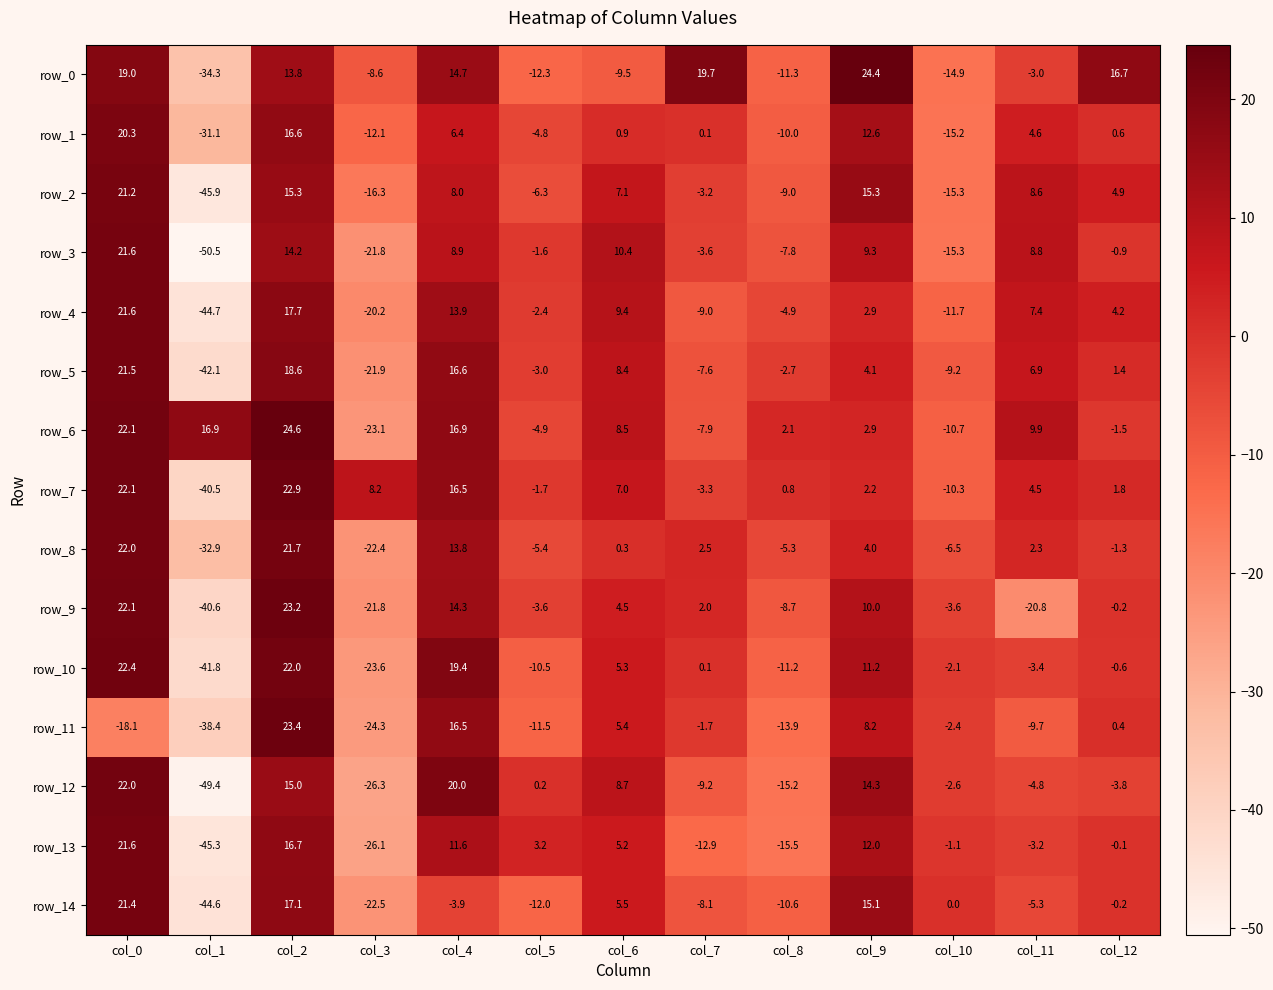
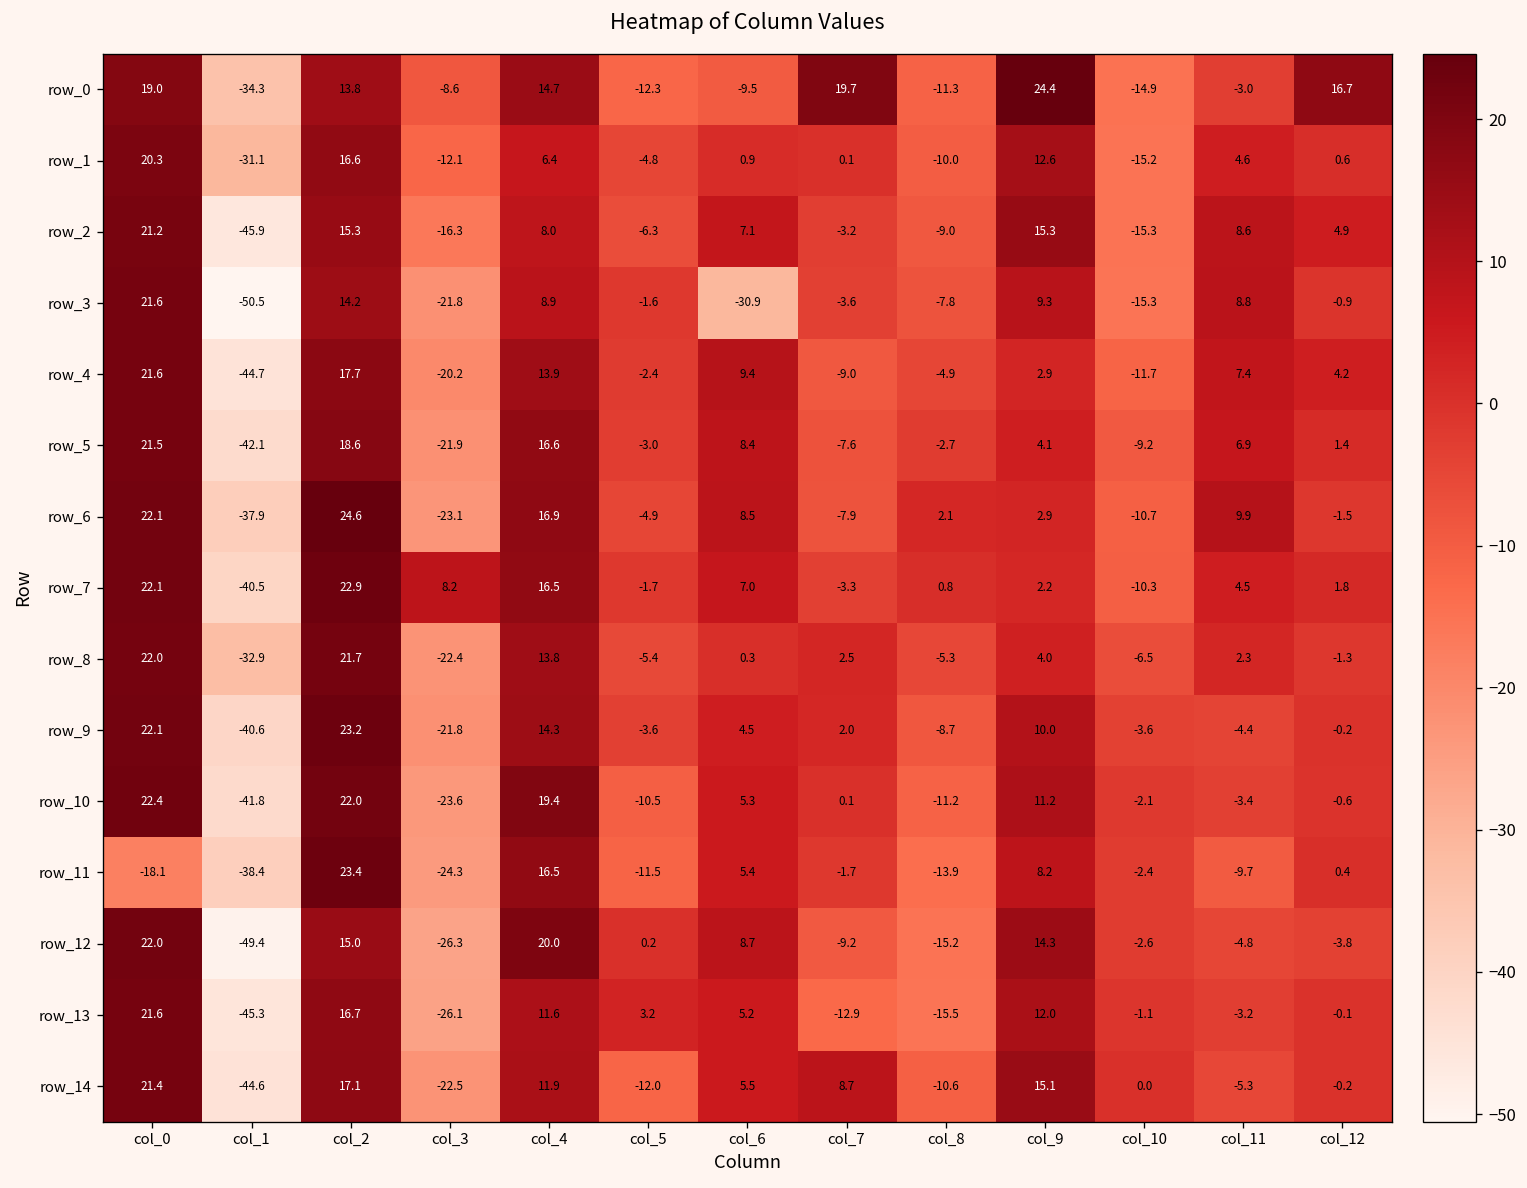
  {
    "row_0": {
      "col_0": 19.0,
      "col_1": -34.3,
      "col_2": 13.8,
      "col_3": -8.6,
      "col_4": 14.7,
      "col_5": -12.3,
      "col_6": -9.5,
      "col_7": 19.7,
      "col_8": -11.3,
      "col_9": 24.4,
      "col_10": -14.9,
      "col_11": -3.0,
      "col_12": 16.7
    },
    "row_1": {
      "col_0": 20.3,
      "col_1": -31.1,
      "col_2": 16.6,
      "col_3": -12.1,
      "col_4": 6.4,
      "col_5": -4.8,
      "col_6": 0.9,
      "col_7": 0.1,
      "col_8": -10.0,
      "col_9": 12.6,
      "col_10": -15.2,
      "col_11": 4.6,
      "col_12": 0.6
    },
    "row_2": {
      "col_0": 21.2,
      "col_1": -45.9,
      "col_2": 15.3,
      "col_3": -16.3,
      "col_4": 8.0,
      "col_5": -6.3,
      "col_6": 7.1,
      "col_7": -3.2,
      "col_8": -9.0,
      "col_9": 15.3,
      "col_10": -15.3,
      "col_11": 8.6,
      "col_12": 4.9
    },
    "row_3": {
      "col_0": 21.6,
      "col_1": -50.5,
      "col_2": 14.2,
      "col_3": -21.8,
      "col_4": 8.9,
      "col_5": -1.6,
-     "col_6": 10.4,
+     "col_6": -30.9,
      "col_7": -3.6,
      "col_8": -7.8,
      "col_9": 9.3,
      "col_10": -15.3,
      "col_11": 8.8,
      "col_12": -0.9
    },
    "row_4": {
      "col_0": 21.6,
      "col_1": -44.7,
      "col_2": 17.7,
      "col_3": -20.2,
      "col_4": 13.9,
      "col_5": -2.4,
      "col_6": 9.4,
      "col_7": -9.0,
      "col_8": -4.9,
      "col_9": 2.9,
      "col_10": -11.7,
      "col_11": 7.4,
      "col_12": 4.2
    },
    "row_5": {
      "col_0": 21.5,
      "col_1": -42.1,
      "col_2": 18.6,
      "col_3": -21.9,
      "col_4": 16.6,
      "col_5": -3.0,
      "col_6": 8.4,
      "col_7": -7.6,
      "col_8": -2.7,
      "col_9": 4.1,
      "col_10": -9.2,
      "col_11": 6.9,
      "col_12": 1.4
    },
    "row_6": {
      "col_0": 22.1,
-     "col_1": 16.9,
+     "col_1": -37.9,
      "col_2": 24.6,
      "col_3": -23.1,
      "col_4": 16.9,
      "col_5": -4.9,
      "col_6": 8.5,
      "col_7": -7.9,
      "col_8": 2.1,
      "col_9": 2.9,
      "col_10": -10.7,
      "col_11": 9.9,
      "col_12": -1.5
    },
    "row_7": {
      "col_0": 22.1,
      "col_1": -40.5,
      "col_2": 22.9,
      "col_3": 8.2,
      "col_4": 16.5,
      "col_5": -1.7,
      "col_6": 7.0,
      "col_7": -3.3,
      "col_8": 0.8,
      "col_9": 2.2,
      "col_10": -10.3,
      "col_11": 4.5,
      "col_12": 1.8
    },
    "row_8": {
      "col_0": 22.0,
      "col_1": -32.9,
      "col_2": 21.7,
      "col_3": -22.4,
      "col_4": 13.8,
      "col_5": -5.4,
      "col_6": 0.3,
      "col_7": 2.5,
      "col_8": -5.3,
      "col_9": 4.0,
      "col_10": -6.5,
      "col_11": 2.3,
      "col_12": -1.3
    },
    "row_9": {
      "col_0": 22.1,
      "col_1": -40.6,
      "col_2": 23.2,
      "col_3": -21.8,
      "col_4": 14.3,
      "col_5": -3.6,
      "col_6": 4.5,
      "col_7": 2.0,
      "col_8": -8.7,
      "col_9": 10.0,
      "col_10": -3.6,
-     "col_11": -20.8,
+     "col_11": -4.4,
      "col_12": -0.2
    },
    "row_10": {
      "col_0": 22.4,
      "col_1": -41.8,
      "col_2": 22.0,
      "col_3": -23.6,
      "col_4": 19.4,
      "col_5": -10.5,
      "col_6": 5.3,
      "col_7": 0.1,
      "col_8": -11.2,
      "col_9": 11.2,
      "col_10": -2.1,
      "col_11": -3.4,
      "col_12": -0.6
    },
    "row_11": {
      "col_0": -18.1,
      "col_1": -38.4,
      "col_2": 23.4,
      "col_3": -24.3,
      "col_4": 16.5,
      "col_5": -11.5,
      "col_6": 5.4,
      "col_7": -1.7,
      "col_8": -13.9,
      "col_9": 8.2,
      "col_10": -2.4,
      "col_11": -9.7,
      "col_12": 0.4
    },
    "row_12": {
      "col_0": 22.0,
      "col_1": -49.4,
      "col_2": 15.0,
      "col_3": -26.3,
      "col_4": 20.0,
      "col_5": 0.2,
      "col_6": 8.7,
      "col_7": -9.2,
      "col_8": -15.2,
      "col_9": 14.3,
      "col_10": -2.6,
      "col_11": -4.8,
      "col_12": -3.8
    },
    "row_13": {
      "col_0": 21.6,
      "col_1": -45.3,
      "col_2": 16.7,
      "col_3": -26.1,
      "col_4": 11.6,
      "col_5": 3.2,
      "col_6": 5.2,
      "col_7": -12.9,
      "col_8": -15.5,
      "col_9": 12.0,
      "col_10": -1.1,
      "col_11": -3.2,
      "col_12": -0.1
    },
    "row_14": {
      "col_0": 21.4,
      "col_1": -44.6,
      "col_2": 17.1,
      "col_3": -22.5,
-     "col_4": -3.9,
+     "col_4": 11.9,
      "col_5": -12.0,
      "col_6": 5.5,
-     "col_7": -8.1,
+     "col_7": 8.7,
      "col_8": -10.6,
      "col_9": 15.1,
      "col_10": 0.0,
      "col_11": -5.3,
      "col_12": -0.2
    }
  }
